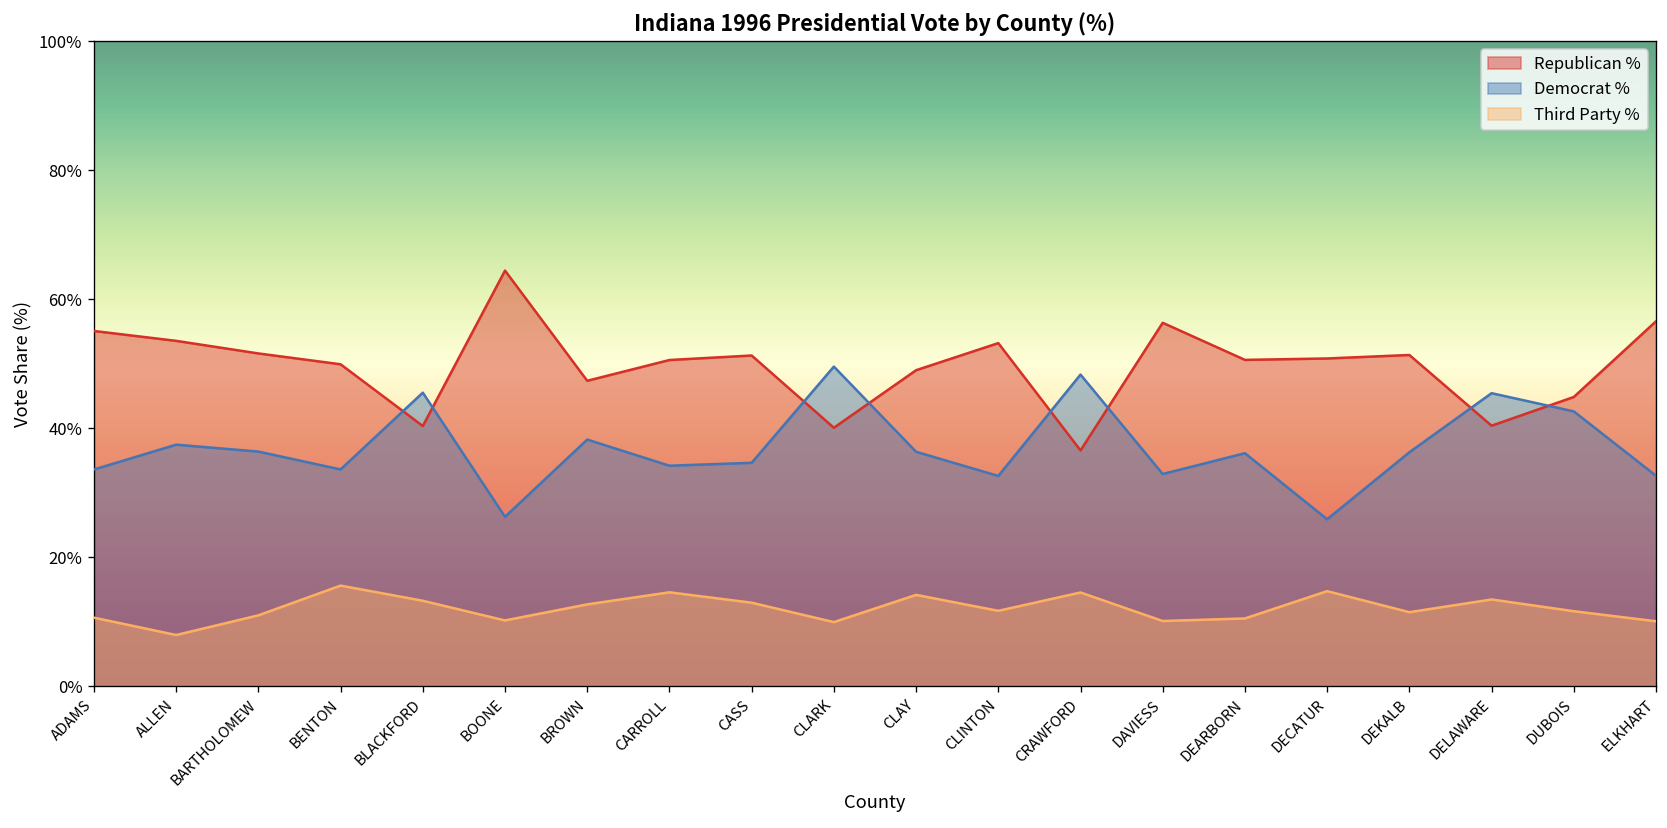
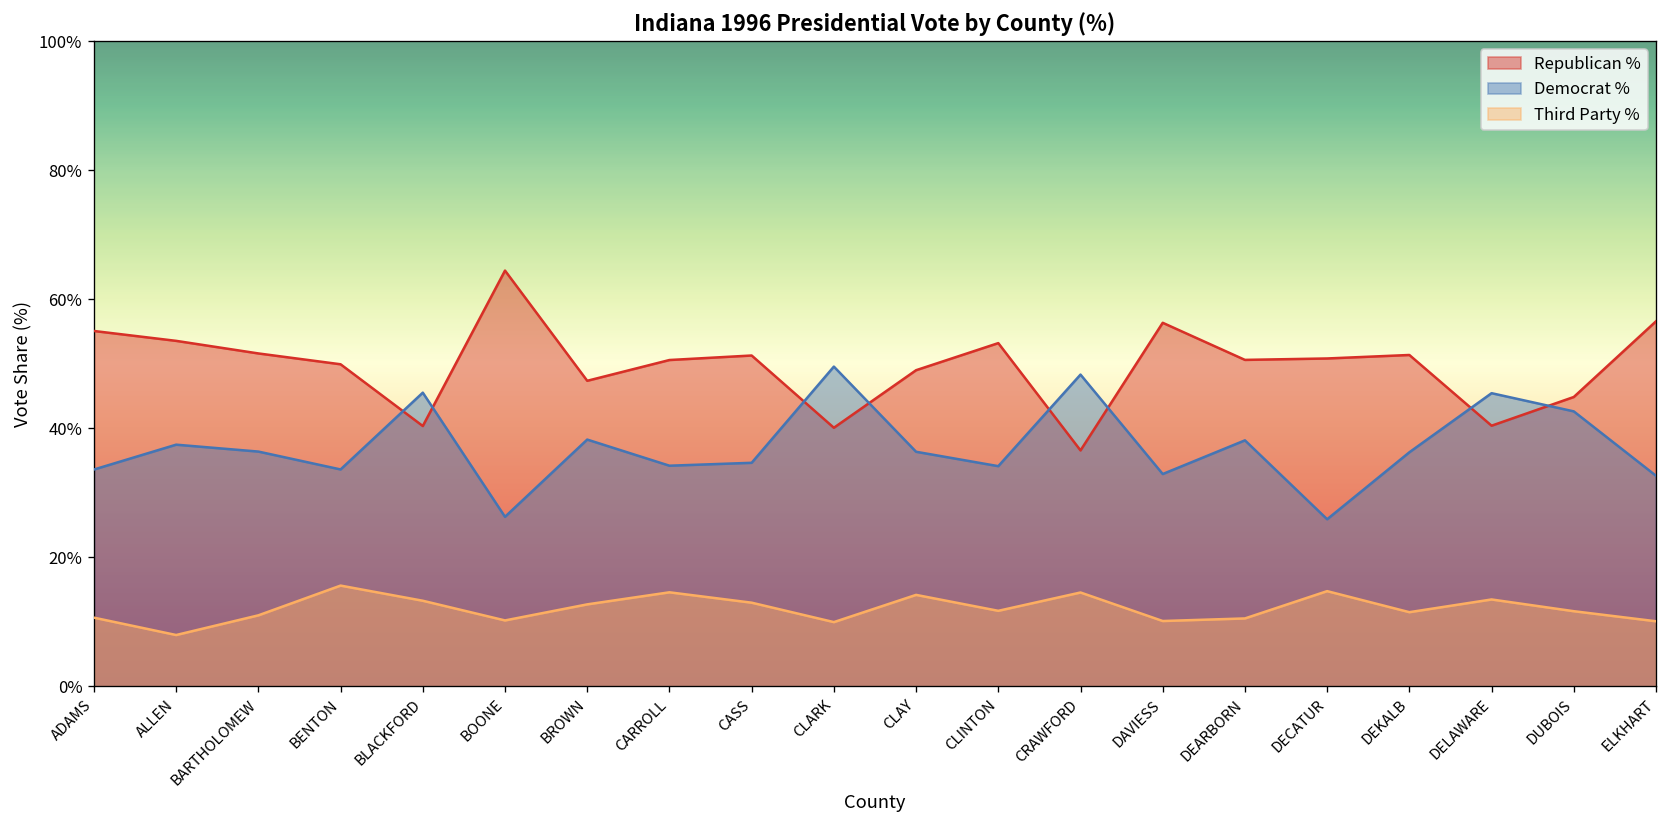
  {
    "Republican %": {
      "ADAMS": "55%",
      "ALLEN": "54%",
      "BARTHOLOMEW": "52%",
      "BENTON": "50%",
      "BLACKFORD": "40%",
      "BOONE": "64%",
      "BROWN": "47%",
      "CARROLL": "51%",
      "CASS": "51%",
      "CLARK": "40%",
      "CLAY": "49%",
      "CLINTON": "53%",
      "CRAWFORD": "37%",
      "DAVIESS": "56%",
      "DEARBORN": "51%",
      "DECATUR": "51%",
      "DEKALB": "51%",
      "DELAWARE": "40%",
      "DUBOIS": "45%",
      "ELKHART": "57%"
    },
    "Democrat %": {
      "ADAMS": "34%",
      "ALLEN": "37%",
      "BARTHOLOMEW": "36%",
      "BENTON": "34%",
      "BLACKFORD": "46%",
      "BOONE": "26%",
      "BROWN": "38%",
      "CARROLL": "34%",
      "CASS": "35%",
      "CLARK": "50%",
      "CLAY": "36%",
-     "CLINTON": "33%",
+     "CLINTON": "34%",
      "CRAWFORD": "48%",
      "DAVIESS": "33%",
-     "DEARBORN": "36%",
+     "DEARBORN": "38%",
      "DECATUR": "26%",
      "DEKALB": "36%",
      "DELAWARE": "45%",
      "DUBOIS": "43%",
      "ELKHART": "33%"
    },
    "Third Party %": {
      "ADAMS": "11%",
      "ALLEN": "8%",
      "BARTHOLOMEW": "11%",
      "BENTON": "16%",
      "BLACKFORD": "13%",
      "BOONE": "10%",
      "BROWN": "13%",
      "CARROLL": "15%",
      "CASS": "13%",
      "CLARK": "10%",
      "CLAY": "14%",
      "CLINTON": "12%",
      "CRAWFORD": "15%",
      "DAVIESS": "10%",
      "DEARBORN": "11%",
      "DECATUR": "15%",
      "DEKALB": "12%",
      "DELAWARE": "13%",
      "DUBOIS": "12%",
      "ELKHART": "10%"
    }
  }
